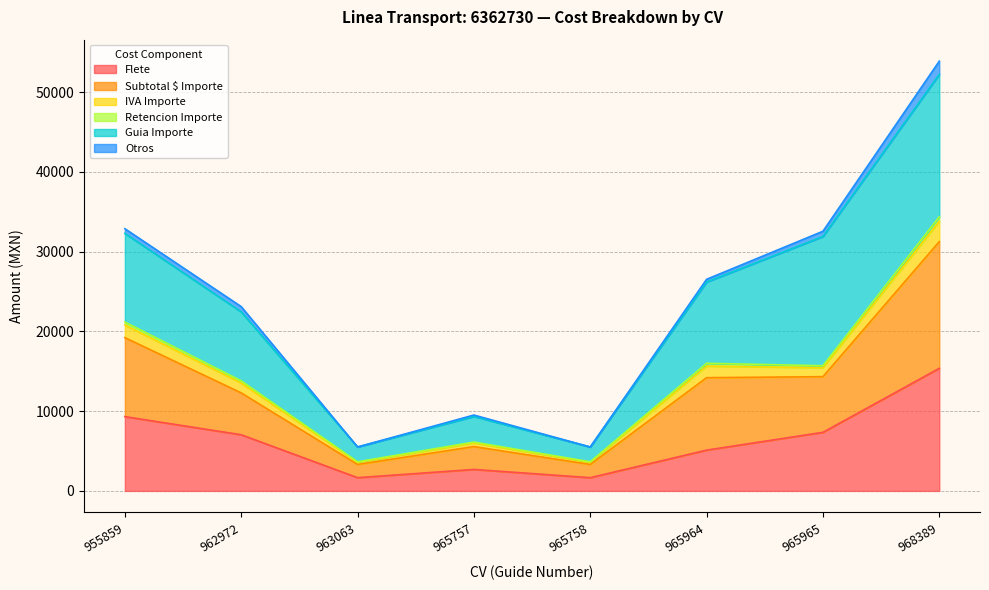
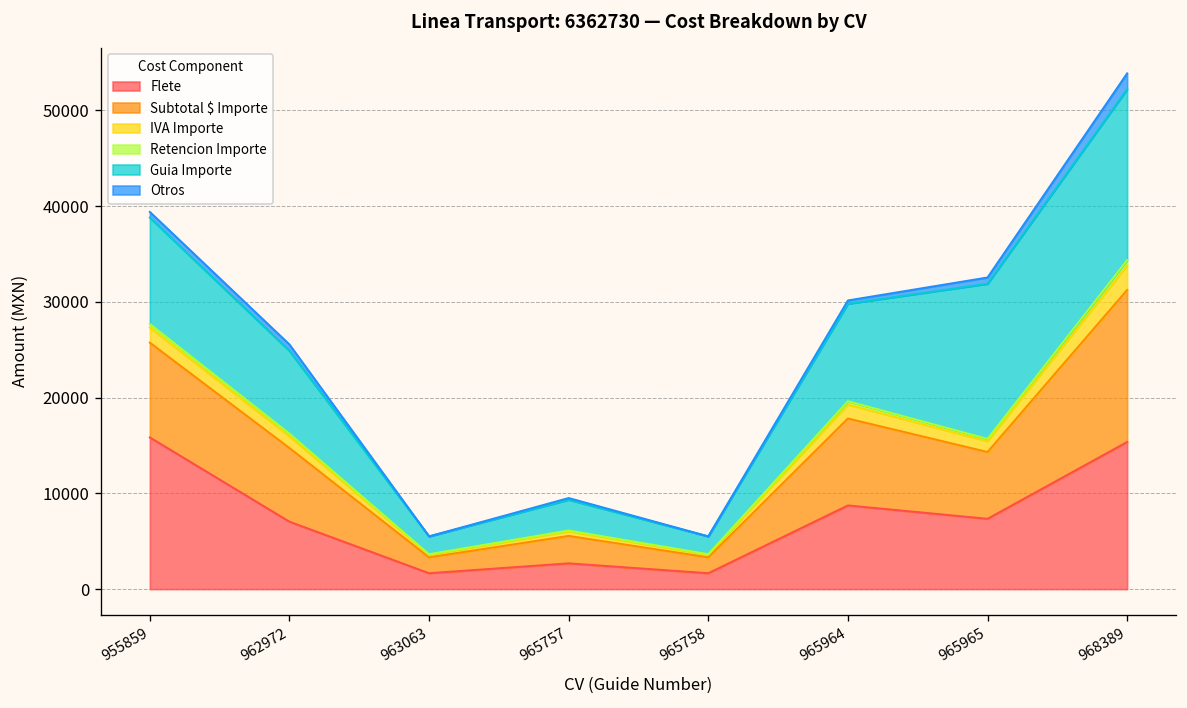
  {
    "Flete": {
-     "955859": 9000,
+     "955859": 16000,
      "962972": 7000,
      "963063": 2000,
      "965757": 3000,
      "965758": 2000,
-     "965964": 5000,
+     "965964": 9000,
      "965965": 7000,
      "968389": 15000
    },
    "Subtotal $ Importe": {
      "955859": 10000,
-     "962972": 5000,
+     "962972": 8000,
      "965757": 3000,
      "965964": 9000,
      "965965": 7000,
      "968389": 16000
    },
    "IVA Importe": {
      "955859": 2000,
      "965964": 1000,
      "968389": 3000
    },
    "Retencion Importe": {
      "955859": 0,
      "965964": 0,
      "968389": 1000
    },
    "Guia Importe": {
      "955859": 11000,
      "962972": 9000,
      "965964": 10000,
      "965965": 16000,
      "968389": 18000
    },
    "Otros": {
      "955859": 1000,
      "962972": 1000,
      "965964": 0,
      "965965": 1000,
      "968389": 2000
    }
  }
